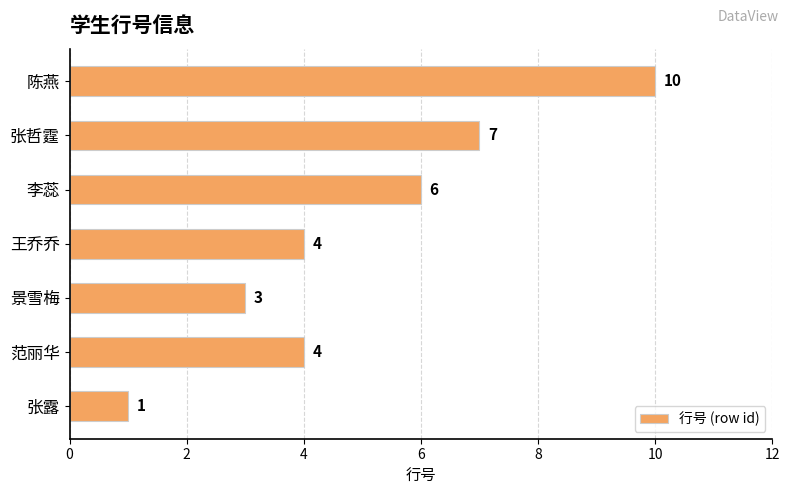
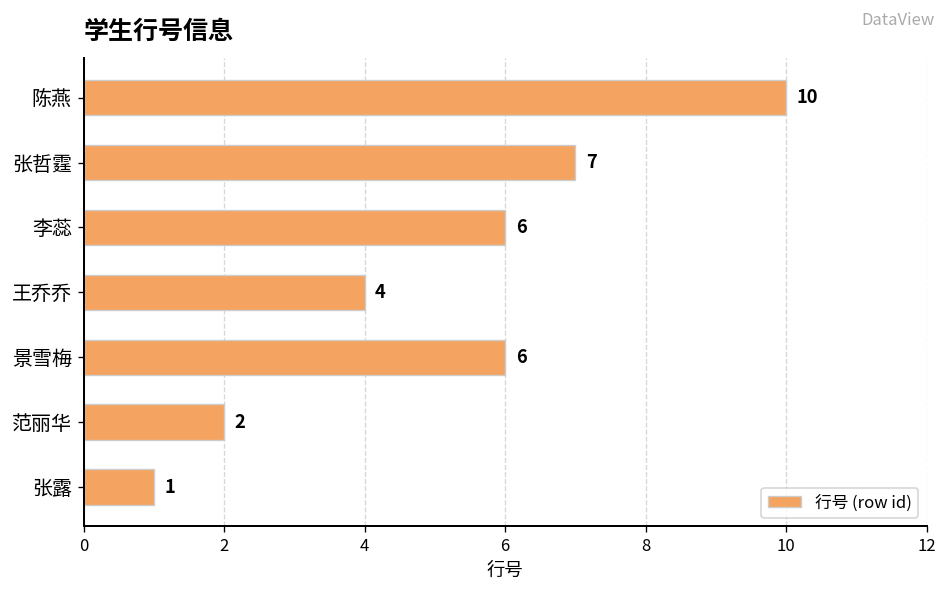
  {
    "陈燕": 10,
    "张哲霆": 7,
    "李蕊": 6,
    "王乔乔": 4,
-   "景雪梅": 3,
-   "范丽华": 4,
+   "景雪梅": 6,
+   "范丽华": 2,
    "张露": 1
  }
